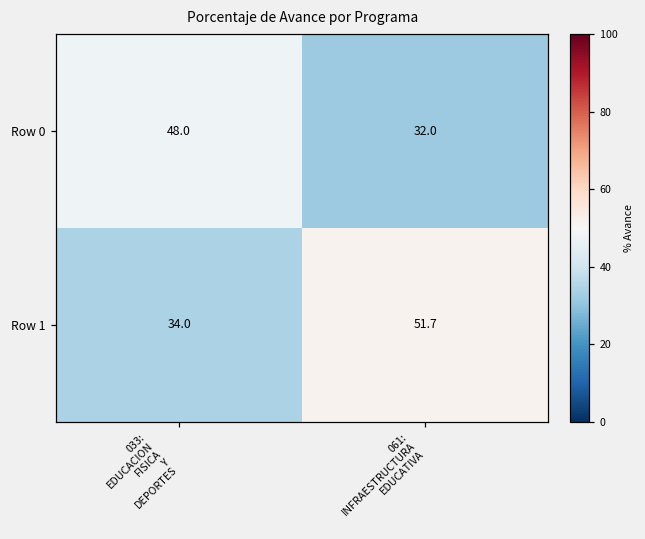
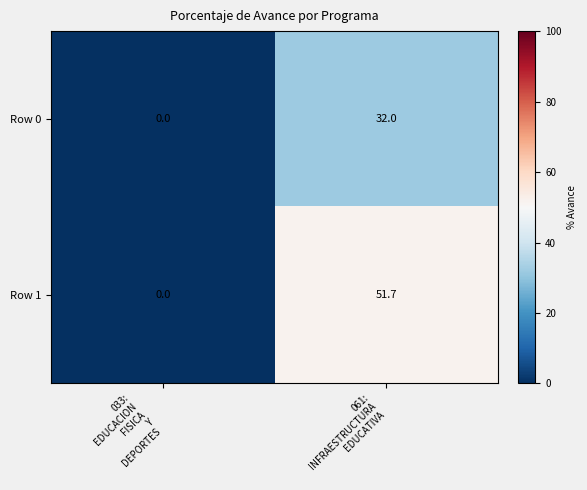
  {
    "Row 0": {
-     "033: EDUCACION FISICA Y DEPORTES": 48.0,
+     "033: EDUCACION FISICA Y DEPORTES": 0.0,
      "061: INFRAESTRUCTURA EDUCATIVA": 32.0
    },
    "Row 1": {
-     "033: EDUCACION FISICA Y DEPORTES": 34.0,
+     "033: EDUCACION FISICA Y DEPORTES": 0.0,
      "061: INFRAESTRUCTURA EDUCATIVA": 51.7
    }
  }
